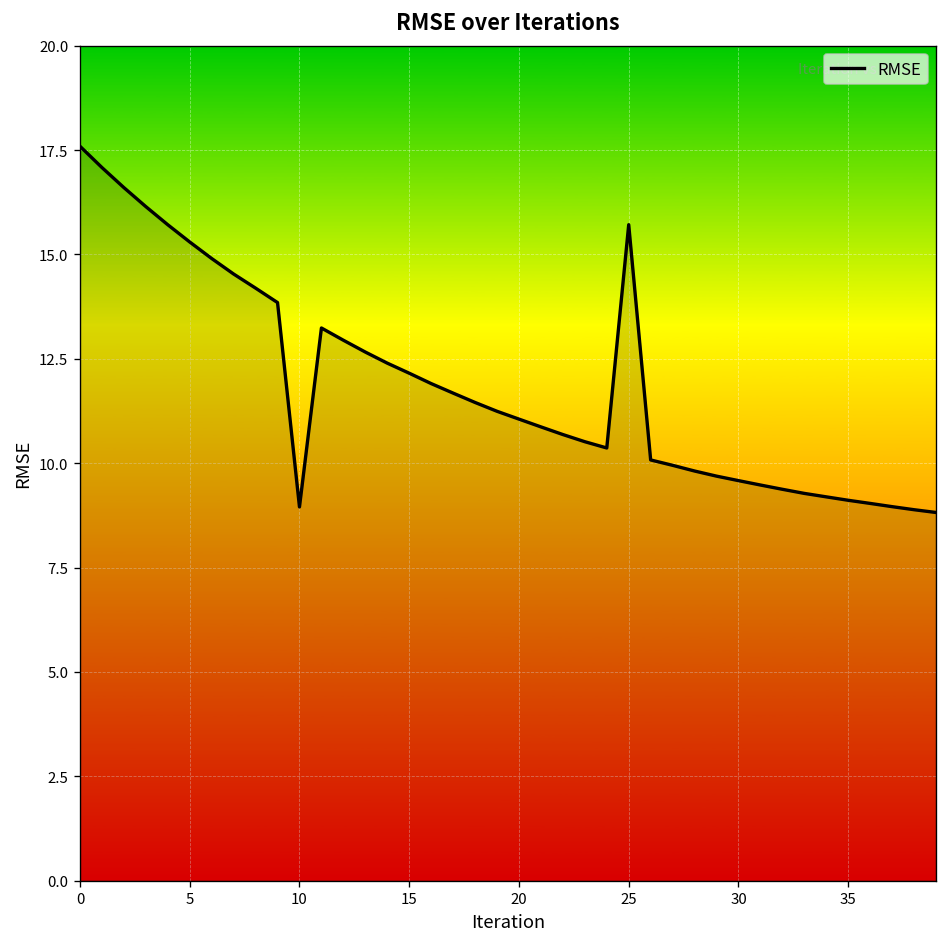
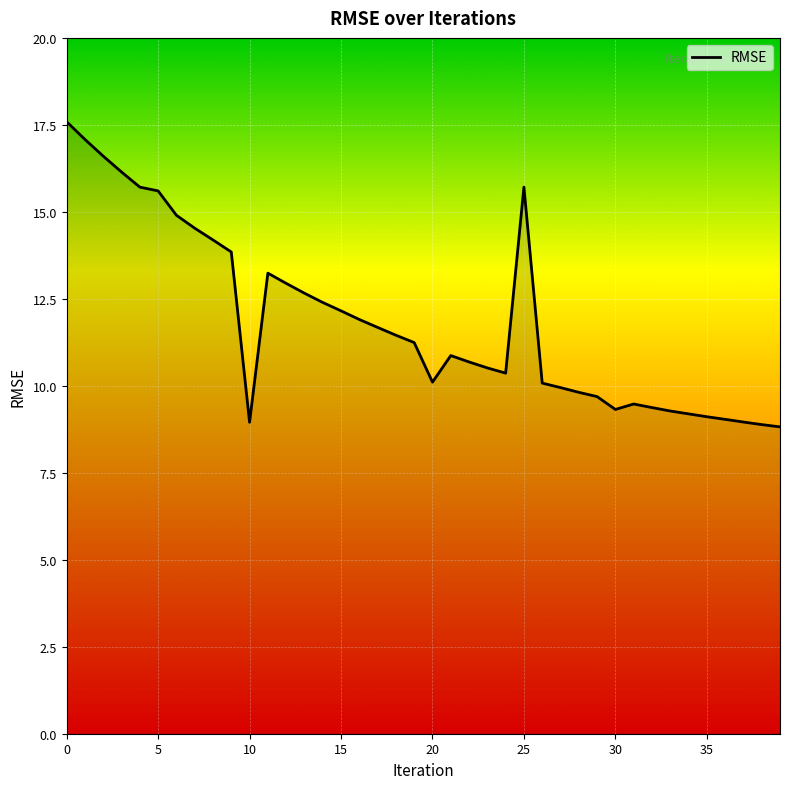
  {
    "0": 17.6,
-   "5": 15.3,
+   "5": 15.6,
    "10": 9.0,
    "15": 12.2,
-   "20": 11.1,
+   "20": 10.1,
    "25": 15.7,
-   "30": 9.6,
+   "30": 9.3,
    "35": 9.1
  }
